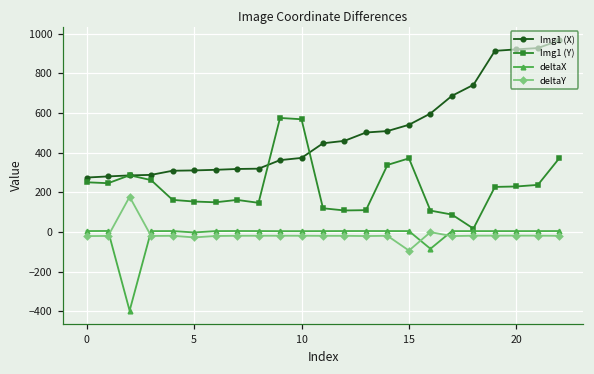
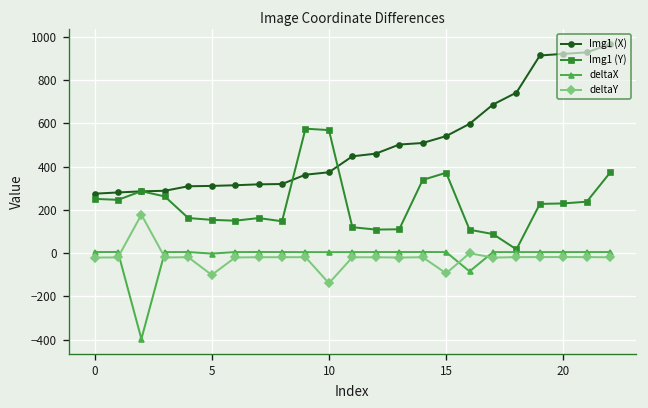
  {
    "deltaY": {
      "0": -20,
-     "5": -30,
-     "10": -20,
+     "5": -100,
+     "10": -140,
      "15": -90,
      "20": -20
    }
  }
